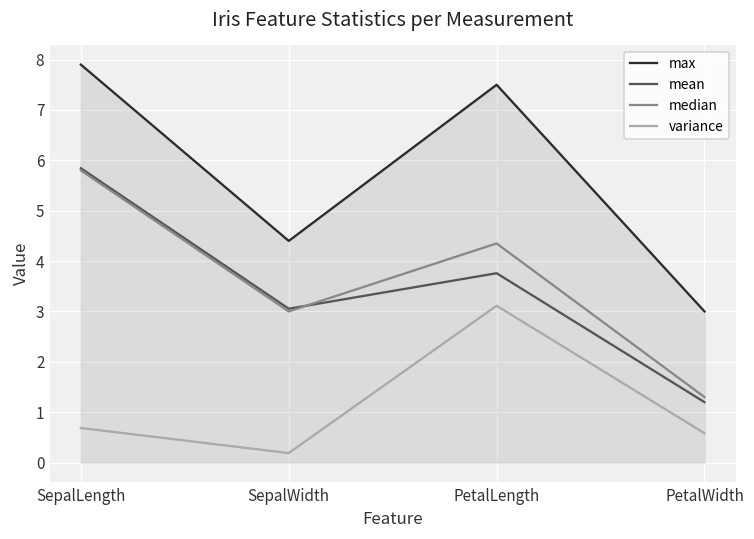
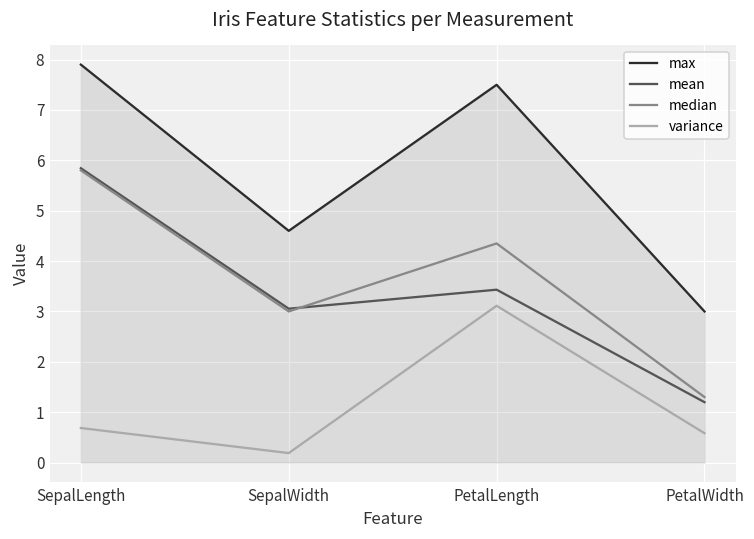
  {
    "max": {
      "SepalLength": 7.9,
-     "SepalWidth": 4.4,
+     "SepalWidth": 4.6,
      "PetalLength": 7.5,
      "PetalWidth": 3.0
    },
    "mean": {
-     "PetalLength": 3.8,
+     "PetalLength": 3.4,
      "PetalWidth": 1.2
    }
  }
